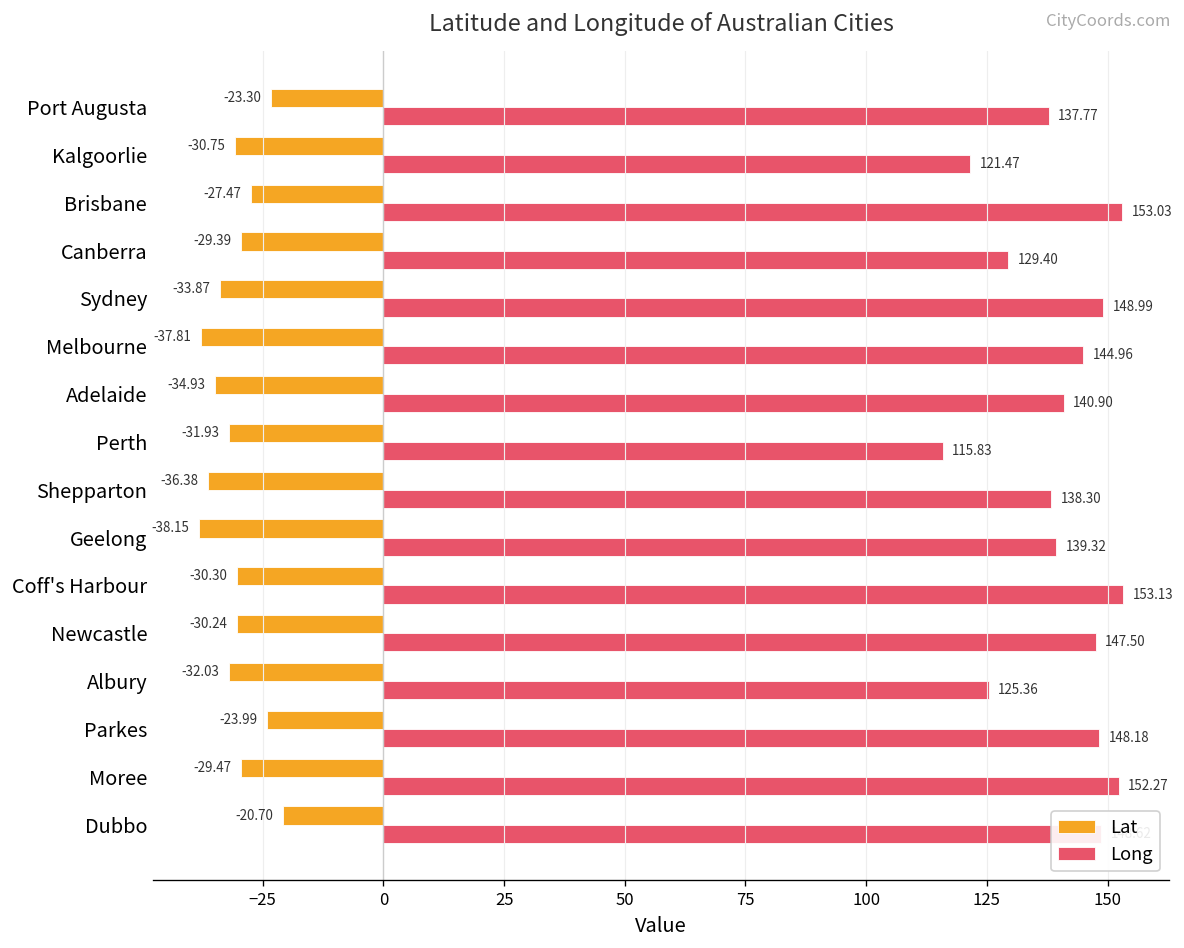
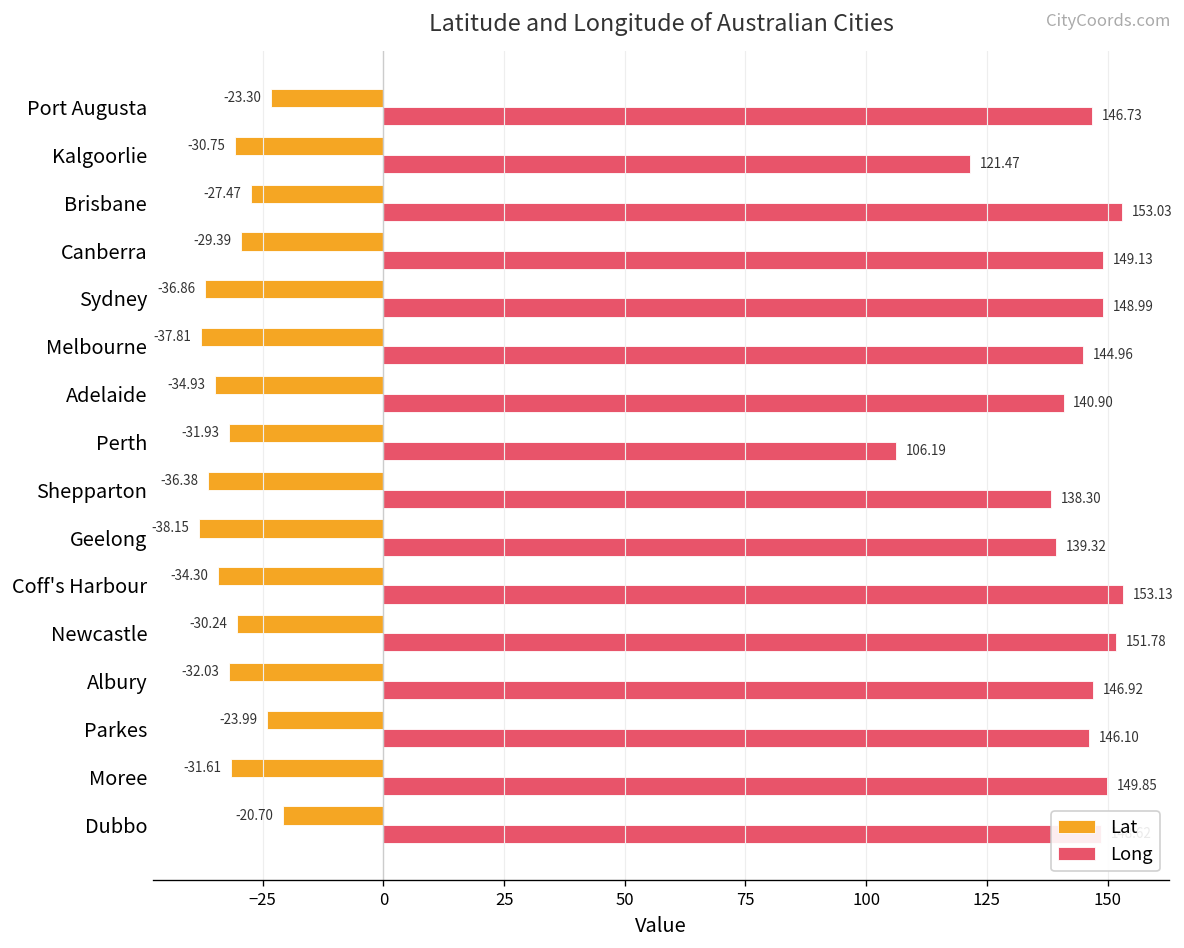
  {
    "Lat": {
      "Port Augusta": -23.30,
      "Kalgoorlie": -30.75,
      "Brisbane": -27.47,
      "Canberra": -29.39,
-     "Sydney": -33.87,
+     "Sydney": -36.86,
      "Melbourne": -37.81,
      "Adelaide": -34.93,
      "Perth": -31.93,
      "Shepparton": -36.38,
      "Geelong": -38.15,
-     "Coff's Harbour": -30.30,
+     "Coff's Harbour": -34.30,
      "Newcastle": -30.24,
      "Albury": -32.03,
      "Parkes": -23.99,
-     "Moree": -29.47,
+     "Moree": -31.61,
      "Dubbo": -20.70
    },
    "Long": {
-     "Port Augusta": 137.77,
+     "Port Augusta": 146.73,
      "Kalgoorlie": 121.47,
      "Brisbane": 153.03,
-     "Canberra": 129.40,
+     "Canberra": 149.13,
      "Sydney": 148.99,
      "Melbourne": 144.96,
      "Adelaide": 140.90,
-     "Perth": 115.83,
+     "Perth": 106.19,
      "Shepparton": 138.30,
      "Geelong": 139.32,
      "Coff's Harbour": 153.13,
-     "Newcastle": 147.50,
-     "Albury": 125.36,
-     "Parkes": 148.18,
-     "Moree": 152.27
+     "Newcastle": 151.78,
+     "Albury": 146.92,
+     "Parkes": 146.10,
+     "Moree": 149.85
    }
  }
